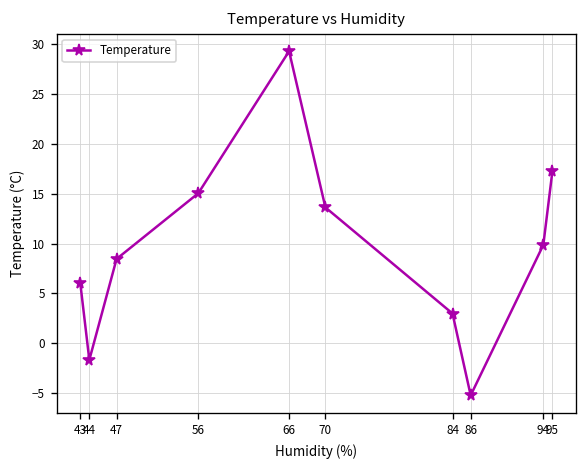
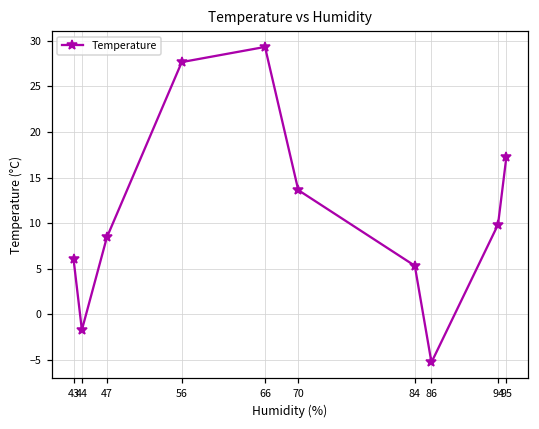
  {
    "47": 8,
-   "56": 15,
+   "56": 28,
    "66": 29,
    "70": 14,
-   "84": 3,
+   "84": 5,
    "86": -5
  }
